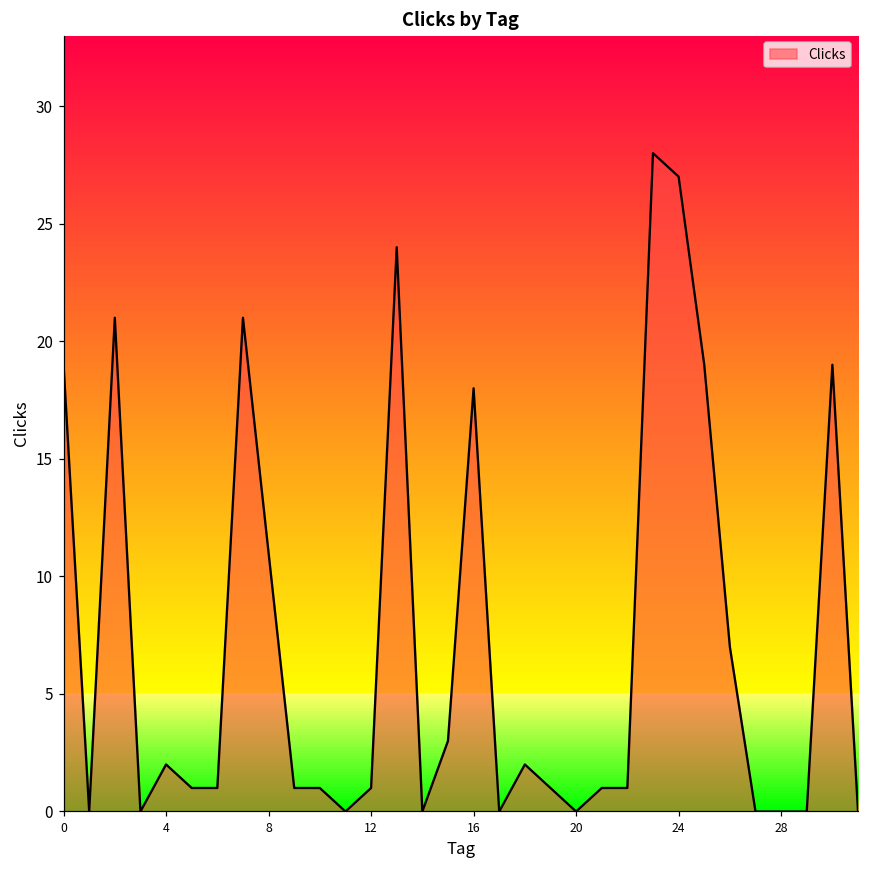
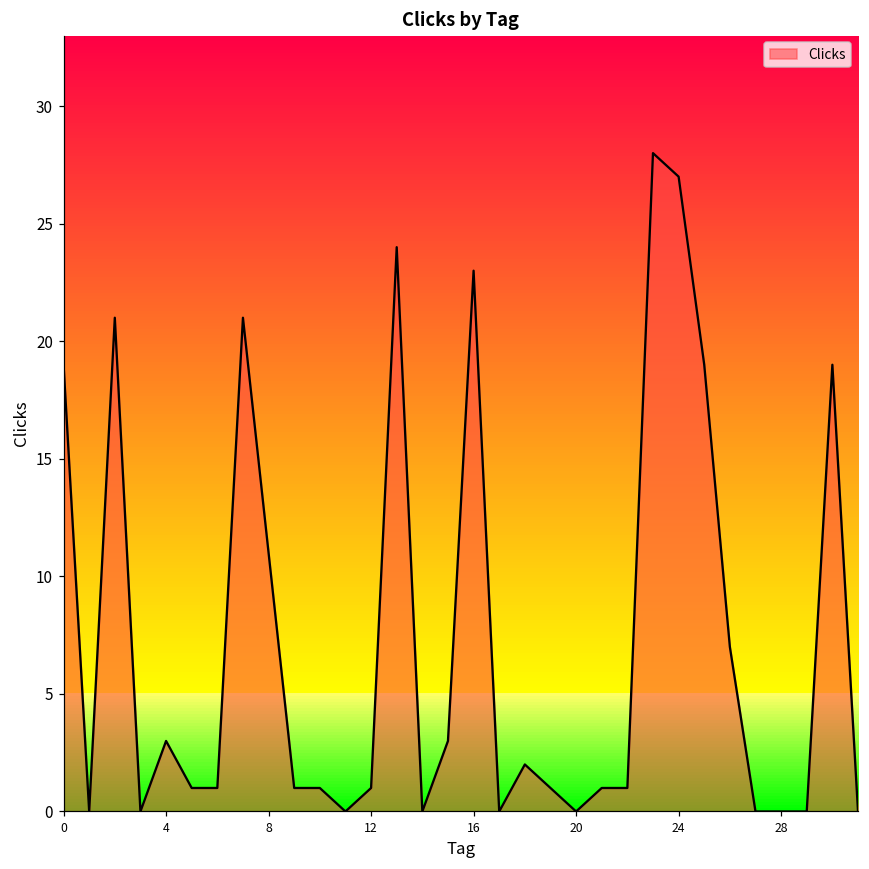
  {
    "0": 19,
-   "4": 2,
+   "4": 3,
    "8": 11,
    "12": 1,
-   "16": 18,
+   "16": 23,
    "20": 0,
    "24": 27,
    "28": 0
  }
